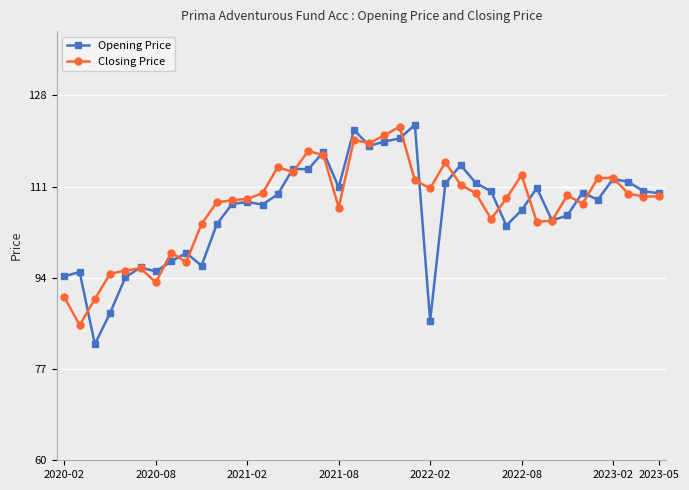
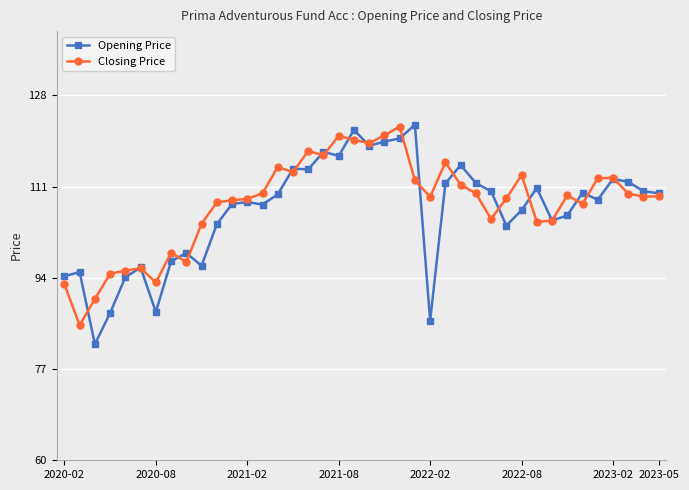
  {
    "Opening Price": {
      "2020-02": 94,
-     "2020-08": 95,
+     "2020-08": 88,
      "2021-02": 108,
-     "2021-08": 111,
+     "2021-08": 117,
      "2022-02": 86,
      "2022-08": 107,
      "2023-05": 110
    },
    "Closing Price": {
-     "2020-02": 90,
+     "2020-02": 93,
      "2020-08": 93,
      "2021-02": 109,
-     "2021-08": 107,
-     "2022-02": 111,
+     "2021-08": 120,
+     "2022-02": 109,
      "2022-08": 113,
      "2023-05": 109
    }
  }
